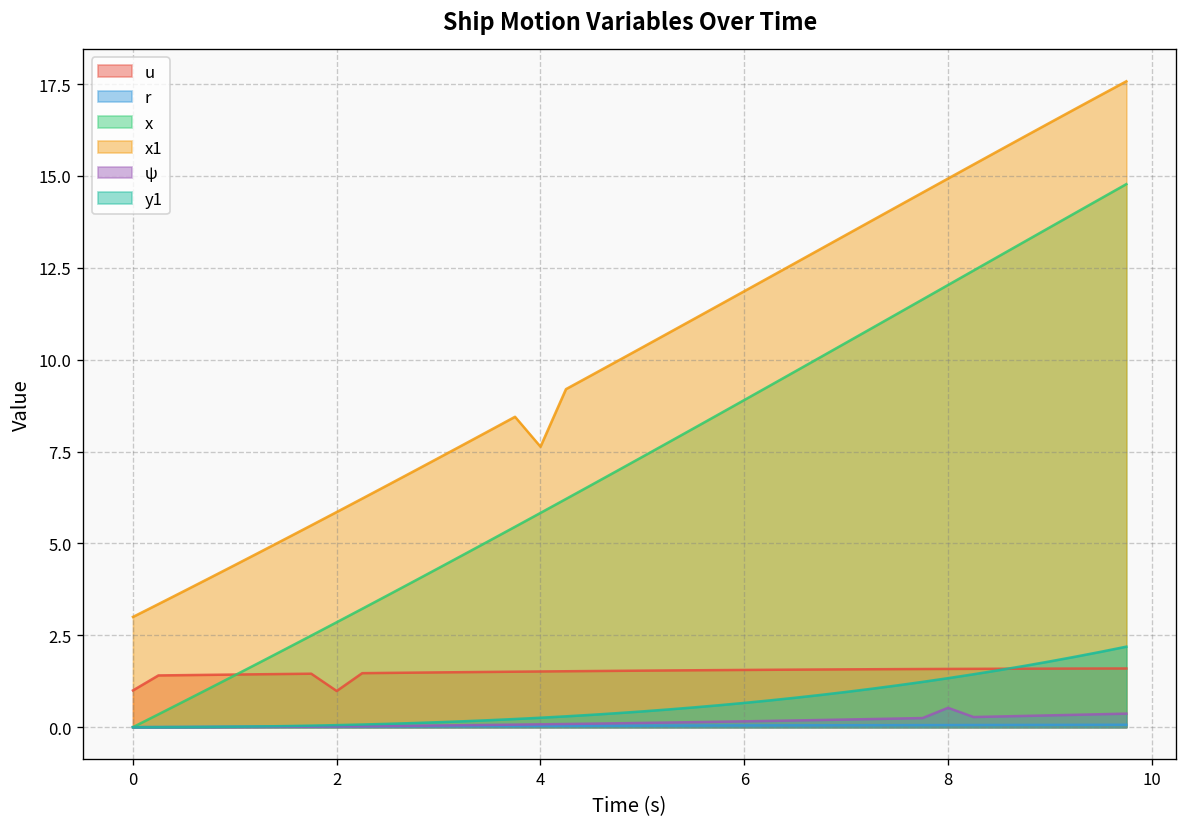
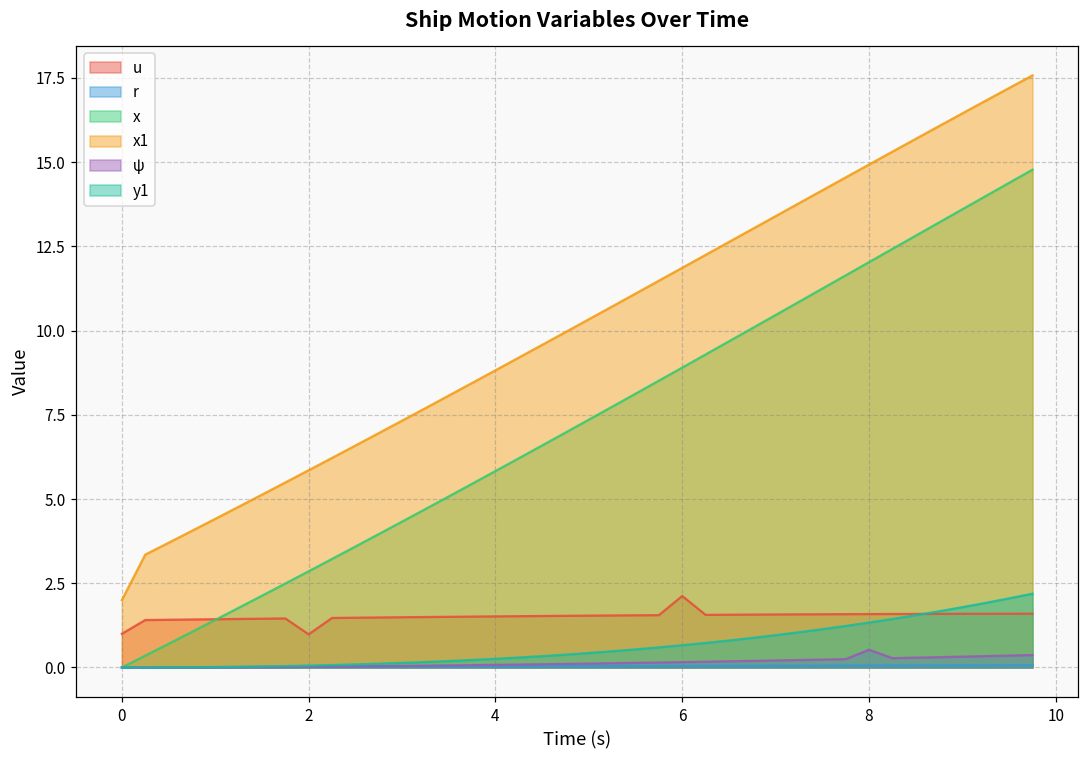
  {
    "u": {
      "0": 1.0,
      "2": 1.0,
      "4": 1.5,
-     "6": 1.6,
+     "6": 2.1,
      "8": 1.6
    },
    "x1": {
-     "0": 3,
+     "0": 2,
      "2": 5.9,
-     "4": 7.6,
+     "4": 8.8,
      "6": 11.9,
      "8": 14.9
    },
    "ψ": {
      "6": 0.2,
      "8": 0.5
    }
  }
